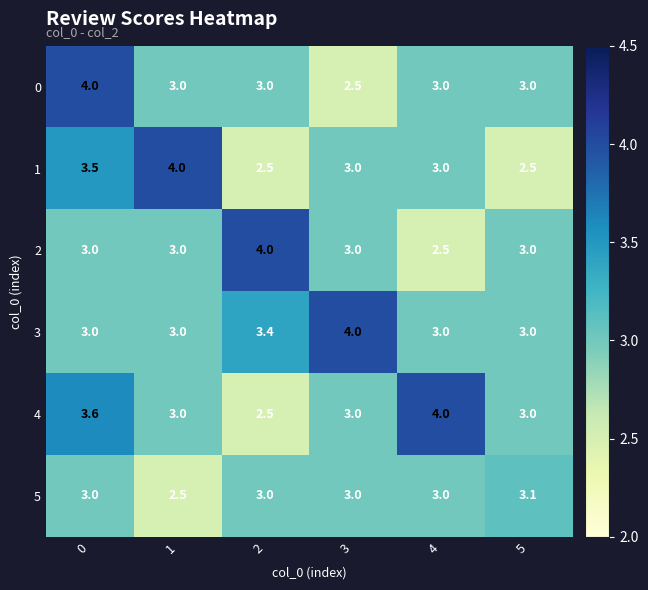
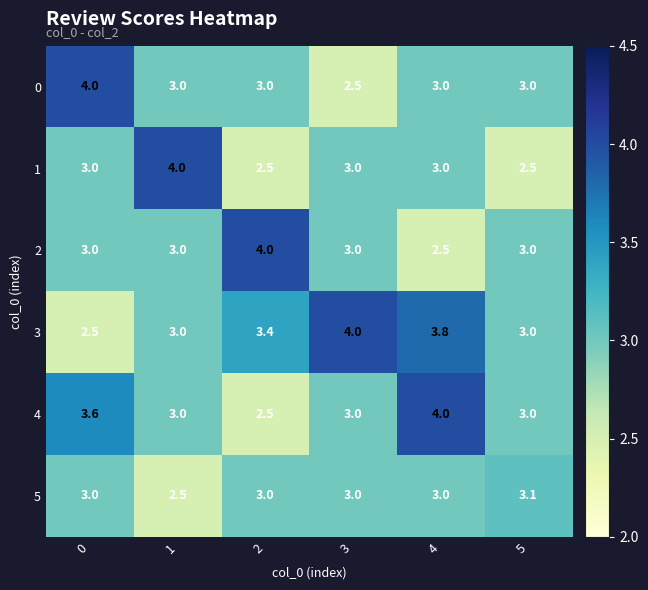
  {
    "0": {
      "0": 4.0,
      "1": 3.0,
      "2": 3.0,
      "3": 2.5,
      "4": 3.0,
      "5": 3.0
    },
    "1": {
-     "0": 3.5,
+     "0": 3.0,
      "1": 4.0,
      "2": 2.5,
      "3": 3.0,
      "4": 3.0,
      "5": 2.5
    },
    "2": {
      "0": 3.0,
      "1": 3.0,
      "2": 4.0,
      "3": 3.0,
      "4": 2.5,
      "5": 3.0
    },
    "3": {
-     "0": 3.0,
+     "0": 2.5,
      "1": 3.0,
      "2": 3.4,
      "3": 4.0,
-     "4": 3.0,
+     "4": 3.8,
      "5": 3.0
    },
    "4": {
      "0": 3.6,
      "1": 3.0,
      "2": 2.5,
      "3": 3.0,
      "4": 4.0,
      "5": 3.0
    },
    "5": {
      "0": 3.0,
      "1": 2.5,
      "2": 3.0,
      "3": 3.0,
      "4": 3.0,
      "5": 3.1
    }
  }
